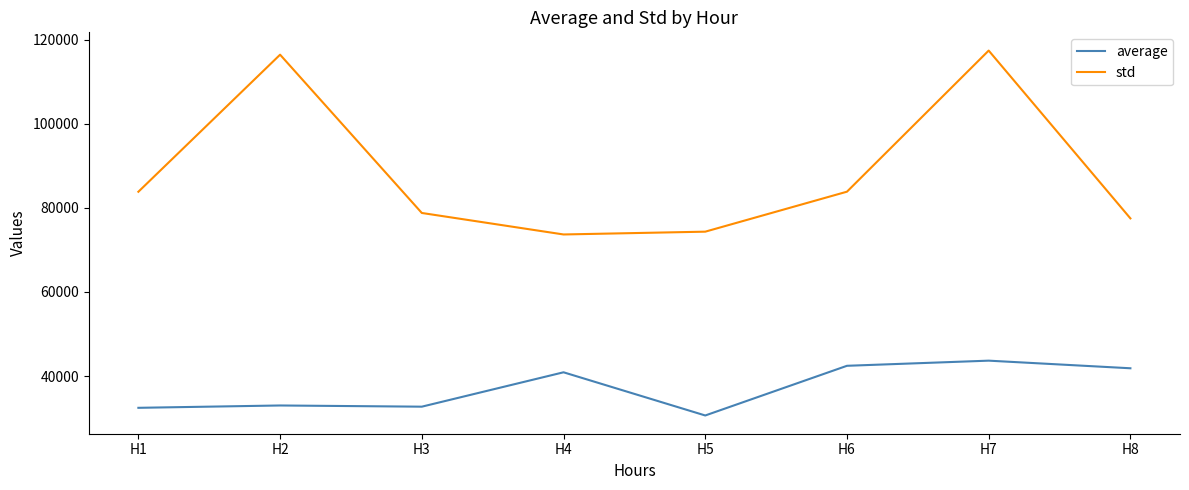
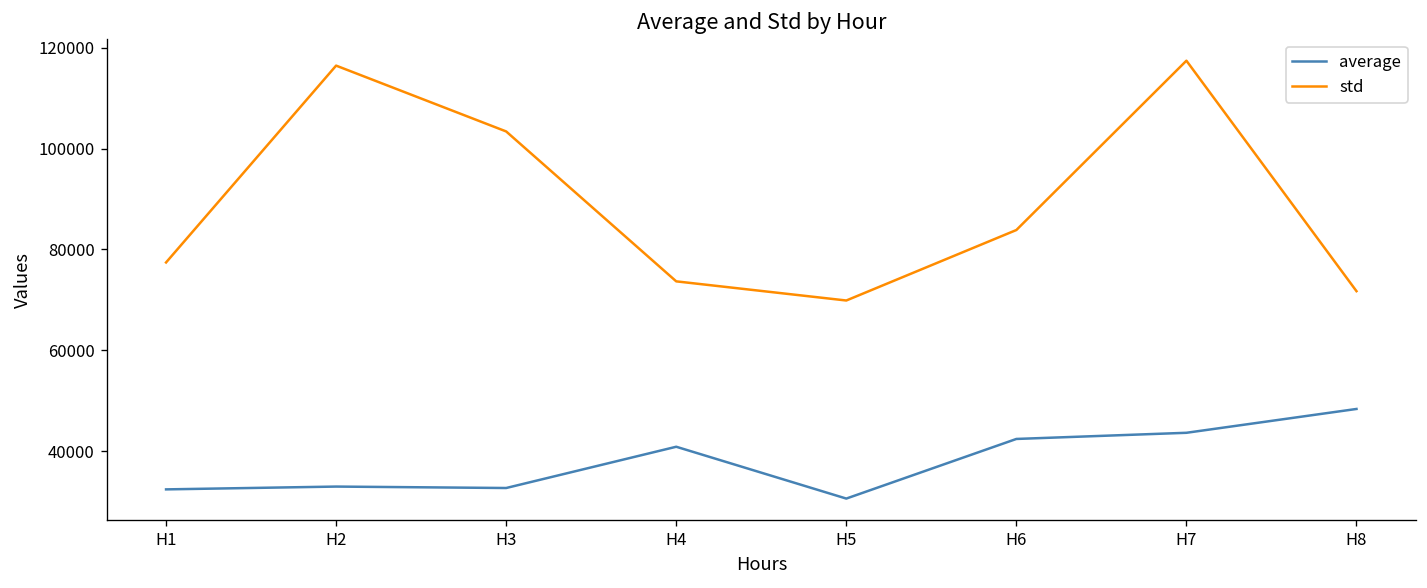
  {
    "average": {
      "H1": 32000,
      "H2": 33000,
      "H3": 33000,
      "H4": 41000,
      "H5": 31000,
      "H6": 42000,
      "H7": 44000,
-     "H8": 42000
+     "H8": 48000
    },
    "std": {
-     "H1": 84000,
+     "H1": 77000,
      "H2": 116000,
-     "H3": 79000,
+     "H3": 103000,
      "H4": 74000,
-     "H5": 74000,
+     "H5": 70000,
      "H6": 84000,
      "H7": 117000,
-     "H8": 78000
+     "H8": 72000
    }
  }
